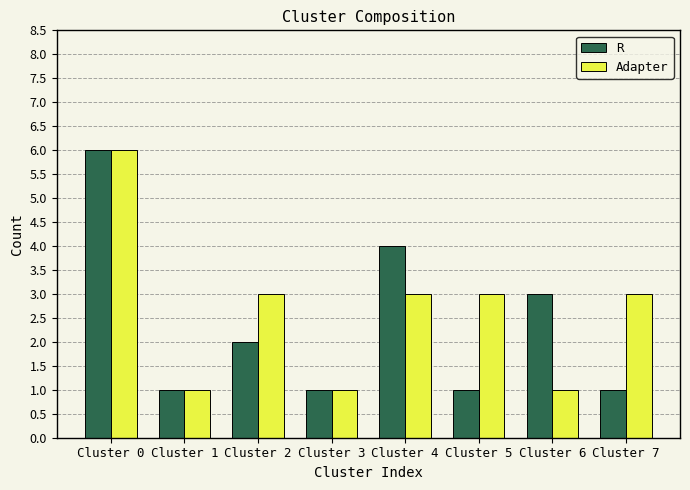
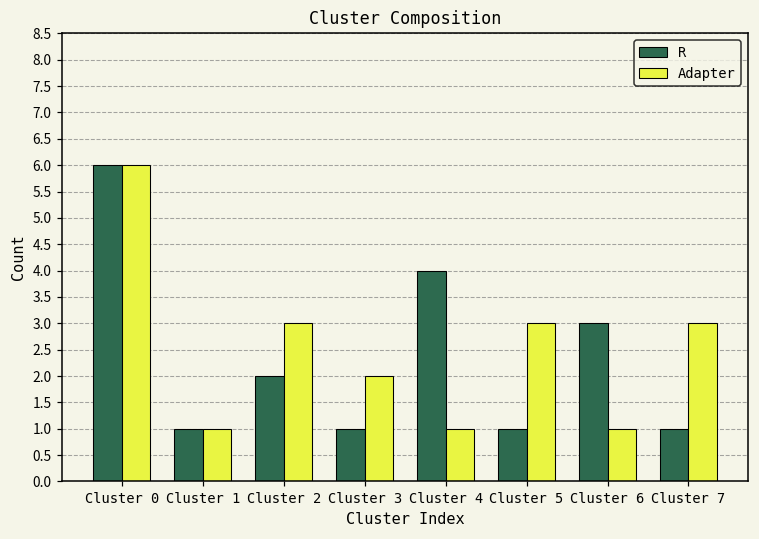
  {
    "R": {
      "Cluster 0": 6,
      "Cluster 1": 1,
      "Cluster 2": 2,
      "Cluster 3": 1,
      "Cluster 4": 4,
      "Cluster 5": 1,
      "Cluster 6": 3,
      "Cluster 7": 1
    },
    "Adapter": {
      "Cluster 0": 6,
      "Cluster 1": 1,
      "Cluster 2": 3,
-     "Cluster 3": 1,
-     "Cluster 4": 3,
+     "Cluster 3": 2,
+     "Cluster 4": 1,
      "Cluster 5": 3,
      "Cluster 6": 1,
      "Cluster 7": 3
    }
  }
